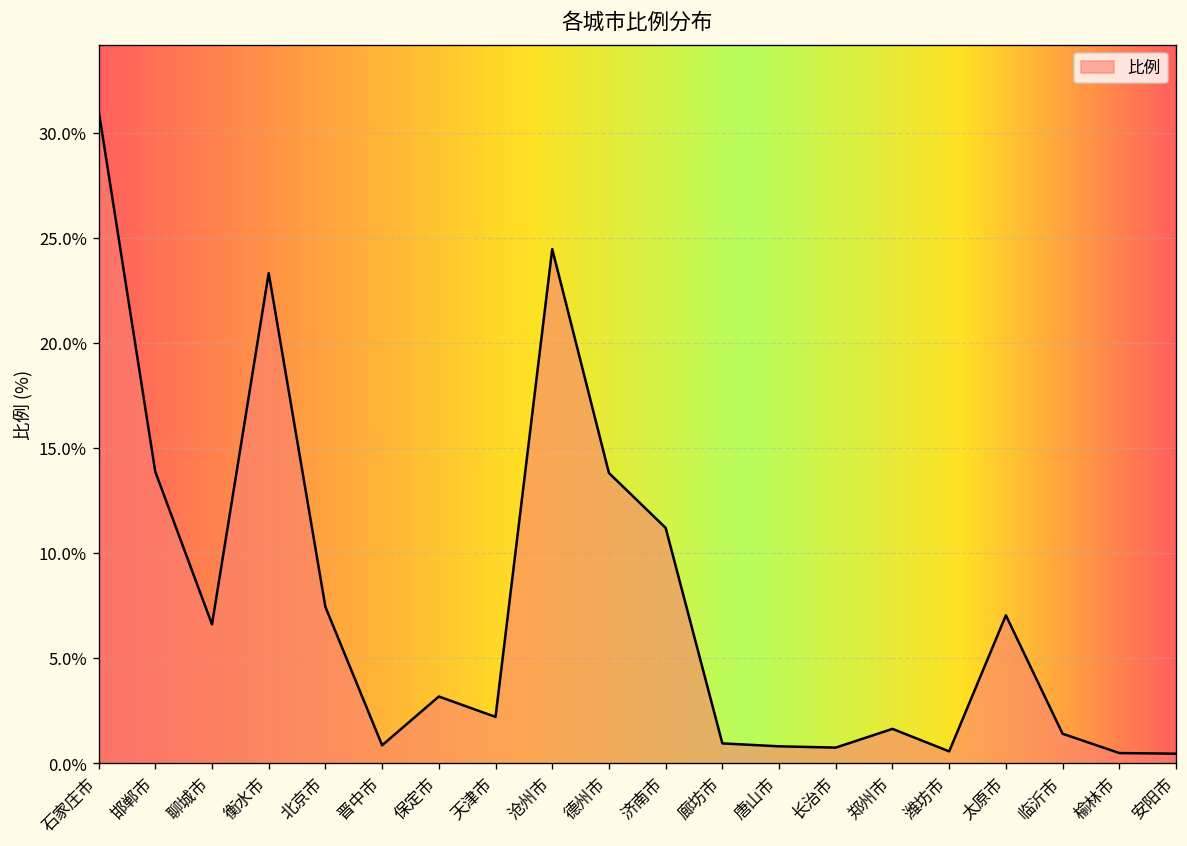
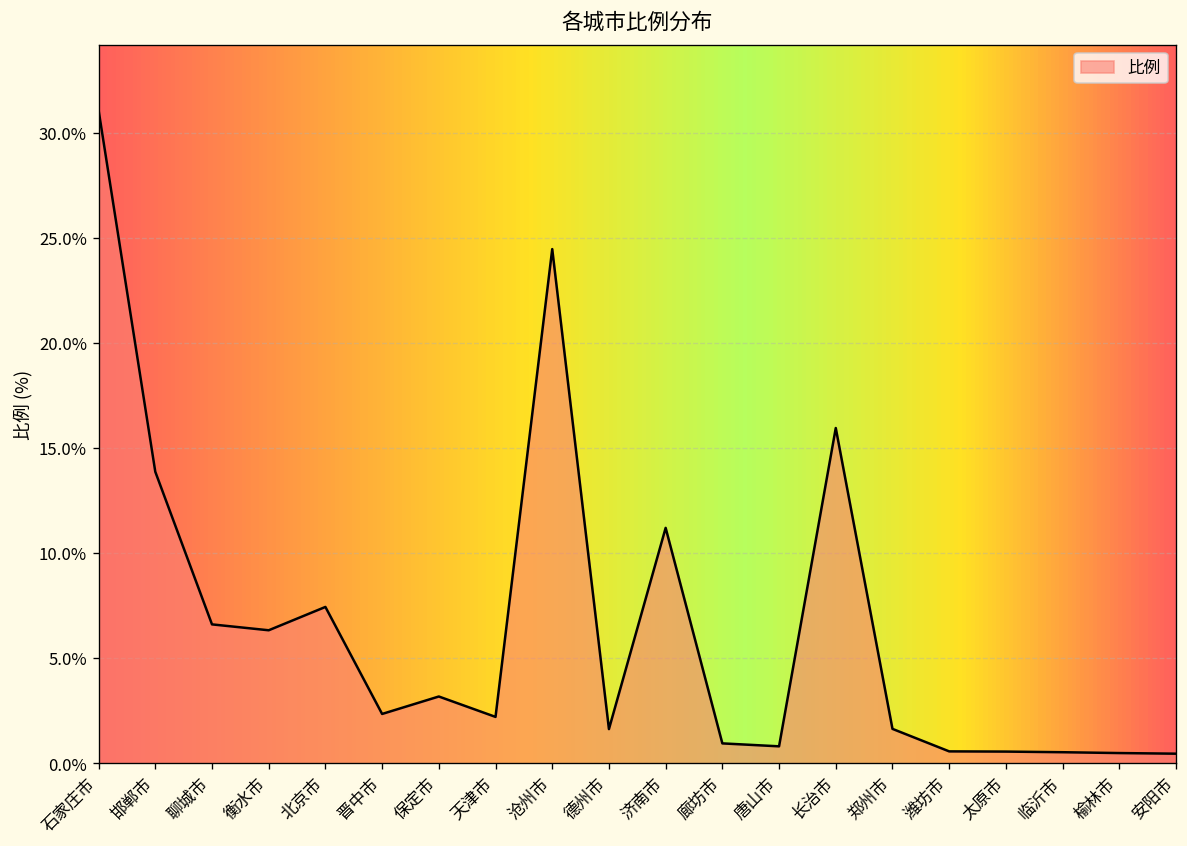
  {
    "石家庄市": "31.1%",
    "邯郸市": "13.9%",
    "聊城市": "6.6%",
-   "衡水市": "23.3%",
+   "衡水市": "6.3%",
    "北京市": "7.4%",
-   "晋中市": "0.9%",
+   "晋中市": "2.4%",
    "保定市": "3.2%",
    "天津市": "2.2%",
    "沧州市": "24.5%",
-   "德州市": "13.8%",
+   "德州市": "1.6%",
    "济南市": "11.2%",
    "廊坊市": "1.0%",
    "唐山市": "0.8%",
-   "长治市": "0.8%",
+   "长治市": "16.0%",
    "郑州市": "1.6%",
    "潍坊市": "0.6%",
-   "太原市": "7.0%",
-   "临沂市": "1.4%",
+   "太原市": "0.6%",
+   "临沂市": "0.5%",
    "榆林市": "0.5%",
    "安阳市": "0.5%"
  }
